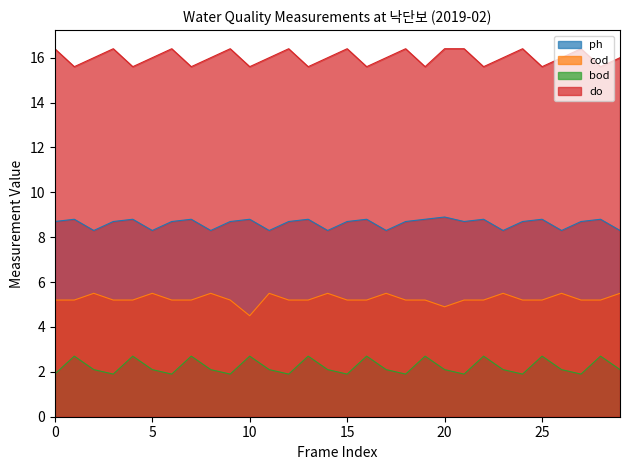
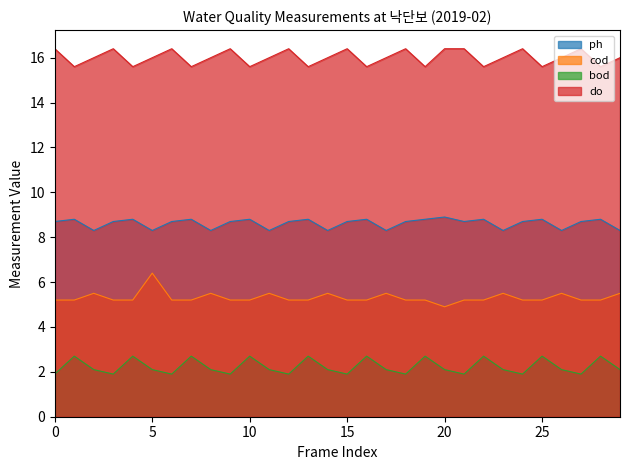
  {
    "ph": {
      "0": 8.7,
      "5": 8.3,
      "10": 8.8,
      "15": 8.7,
      "20": 8.9,
      "25": 8.8
    },
    "cod": {
      "0": 5.2,
-     "5": 5.5,
-     "10": 4.5,
+     "5": 6.4,
+     "10": 5.2,
      "15": 5.2,
      "20": 4.9,
      "25": 5.2
    },
    "bod": {
      "0": 1.9,
      "5": 2.1,
      "10": 2.7,
      "15": 1.9,
      "20": 2.1,
      "25": 2.7
    },
    "do": {
      "0": 16.4,
      "5": 16.0,
      "10": 15.6,
      "15": 16.4,
      "20": 16.4,
      "25": 15.6
    }
  }
